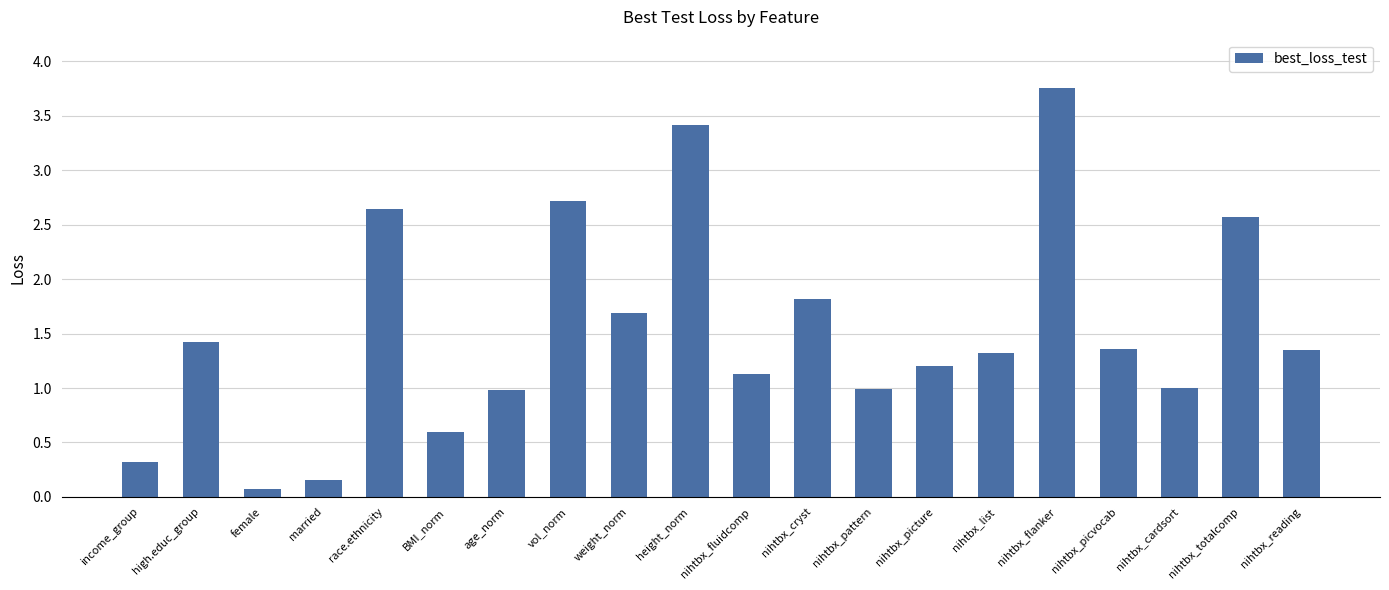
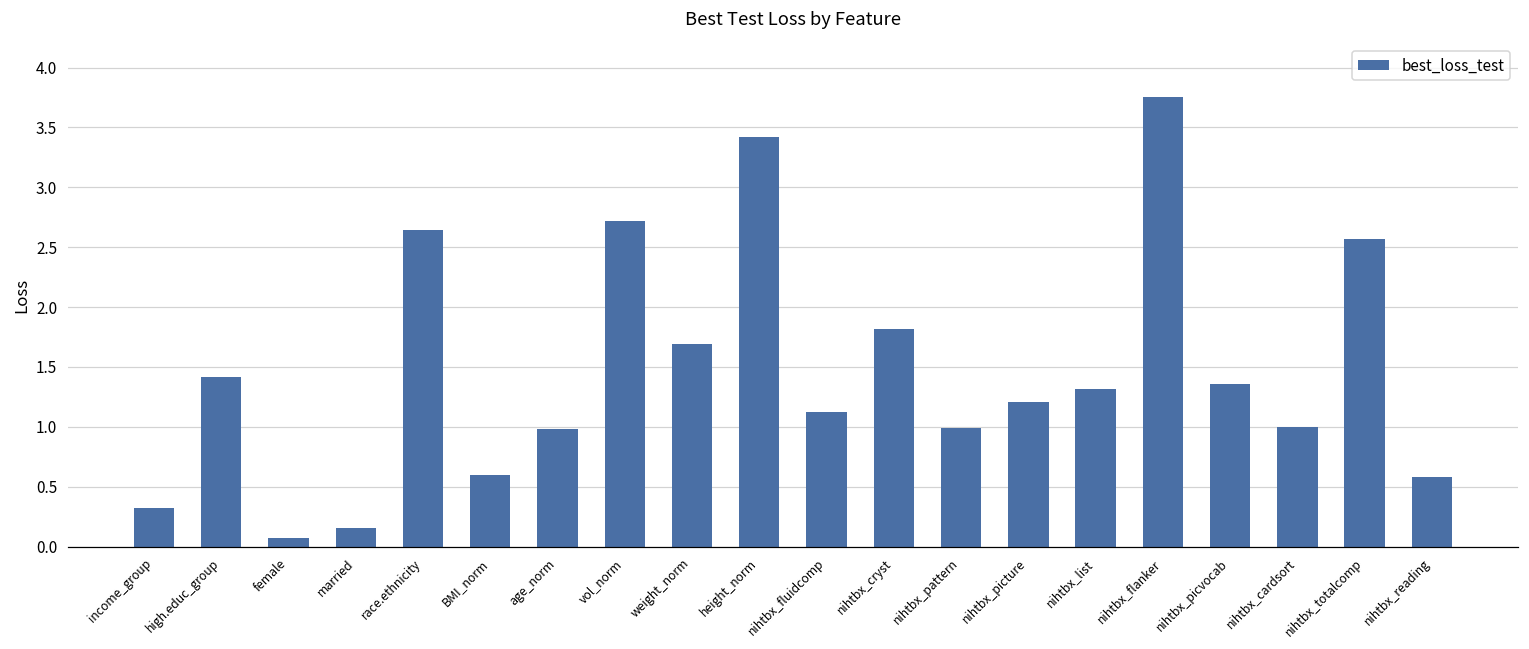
  {
    "income_group": 0.32,
    "high.educ_group": 1.42,
    "female": 0.07,
    "married": 0.16,
    "race.ethnicity": 2.64,
    "BMI_norm": 0.60,
    "age_norm": 0.98,
    "vol_norm": 2.72,
    "weight_norm": 1.69,
    "height_norm": 3.42,
    "nihtbx_fluidcomp": 1.13,
    "nihtbx_cryst": 1.81,
    "nihtbx_pattern": 0.99,
    "nihtbx_picture": 1.20,
    "nihtbx_list": 1.32,
    "nihtbx_flanker": 3.76,
    "nihtbx_picvocab": 1.35,
    "nihtbx_cardsort": 1.00,
    "nihtbx_totalcomp": 2.57,
-   "nihtbx_reading": 1.35
+   "nihtbx_reading": 0.58
  }
